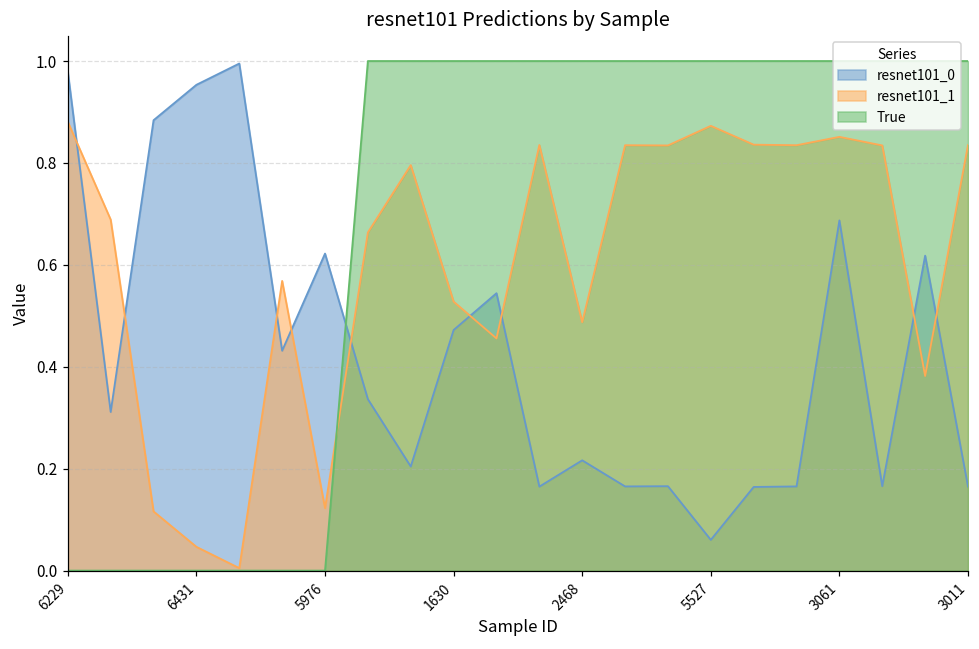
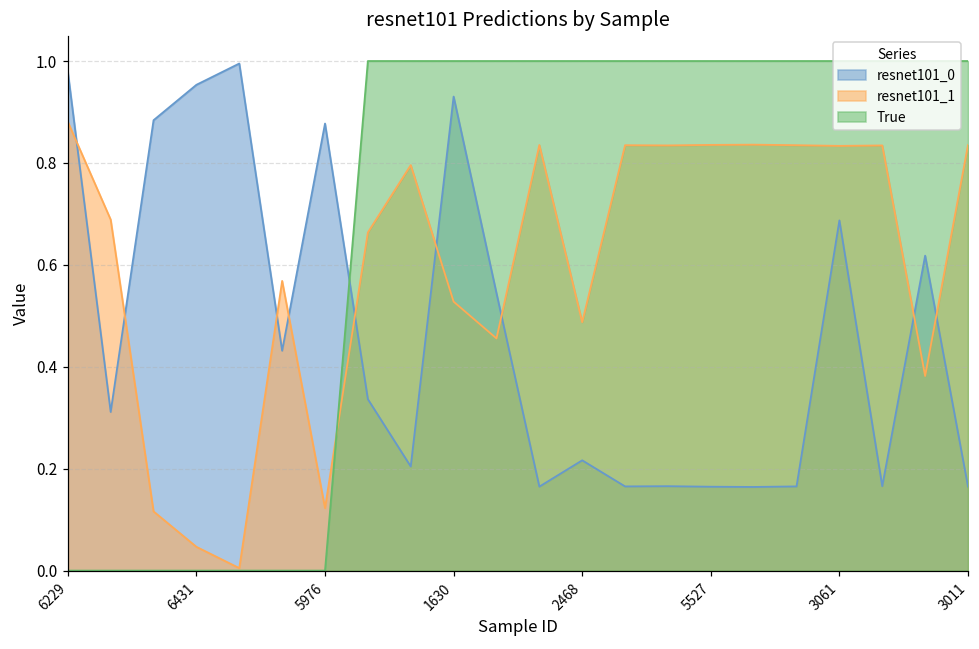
  {
    "resnet101_0": {
      "6229": 0.98,
      "6431": 0.95,
-     "5976": 0.62,
-     "1630": 0.47,
+     "5976": 0.88,
+     "1630": 0.93,
      "2468": 0.22,
-     "5527": 0.06,
+     "5527": 0.16,
      "3061": 0.69,
      "3011": 0.16
    },
    "resnet101_1": {
      "6229": 0.88,
      "6431": 0.05,
      "5976": 0.12,
      "1630": 0.53,
      "2468": 0.49,
-     "5527": 0.87,
-     "3061": 0.85,
+     "5527": 0.84,
+     "3061": 0.83,
      "3011": 0.84
    },
    "True": {
      "6229": 0.00,
      "6431": 0.00,
      "5976": 0.00,
      "1630": 1.00,
      "2468": 1.00,
      "5527": 1.00,
      "3011": 1.00
    }
  }
